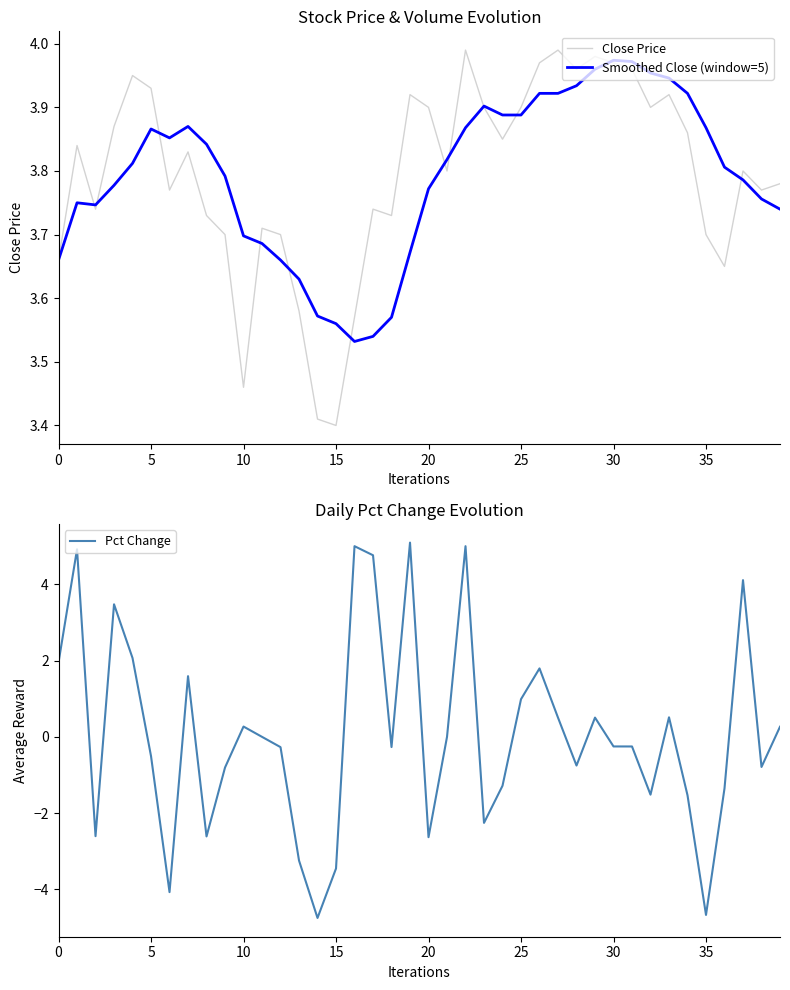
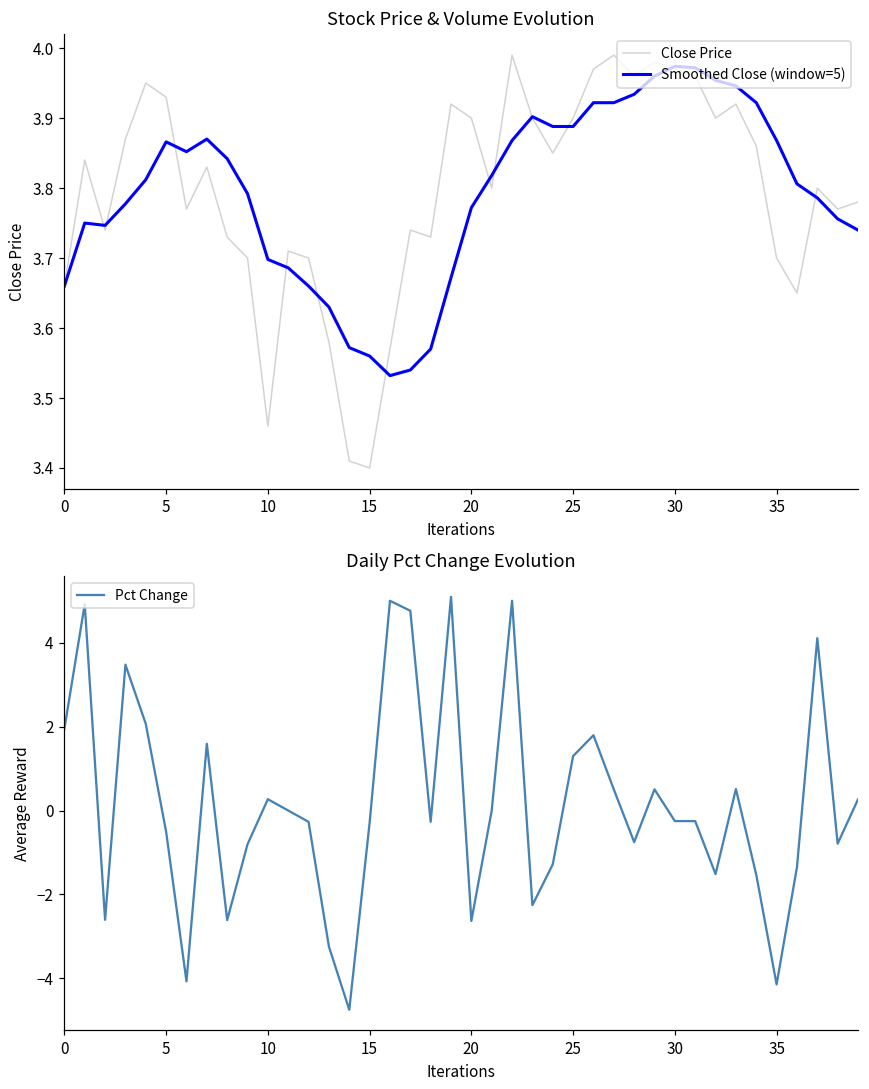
  {
    "Stock Price & Volume Evolution": {
      "Close Price": {
        "5": 3.93,
        "10": 3.46,
        "15": 3.40,
        "20": 3.90,
        "25": 3.90,
        "35": 3.70
      },
      "Smoothed Close (window=5)": {
        "5": 3.87,
        "10": 3.70,
        "15": 3.56,
        "20": 3.77,
        "25": 3.89,
        "35": 3.87
      }
    },
    "Daily Pct Change Evolution": {
      "0": 1.9,
      "5": -0.5,
      "10": 0.3,
-     "15": -3.5,
+     "15": -0.3,
      "20": -2.6,
-     "25": 1.0,
+     "25": 1.3,
      "30": -0.3,
-     "35": -4.7
+     "35": -4.1
    }
  }
